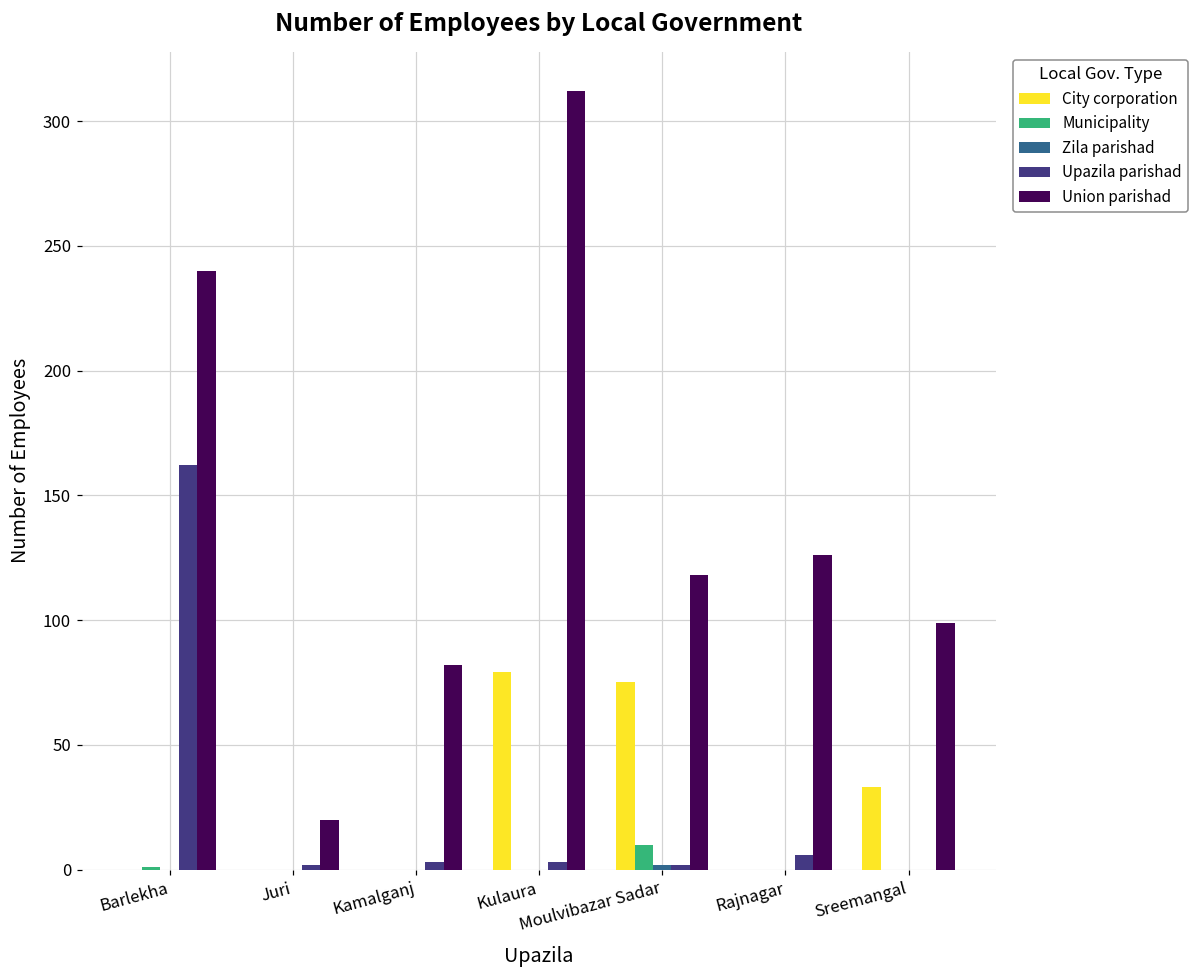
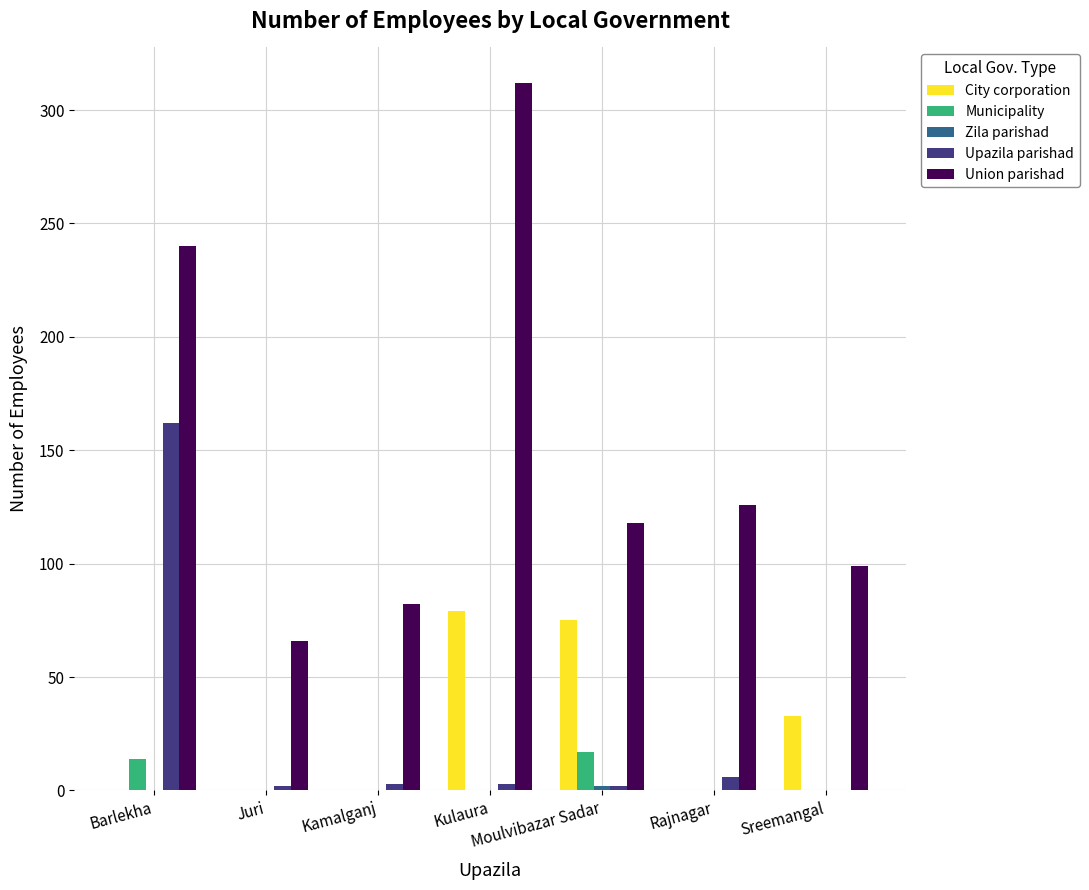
  {
    "City corporation": {
      "Barlekha": 0,
      "Juri": 0,
      "Kamalganj": 0,
      "Kulaura": 79,
      "Moulvibazar Sadar": 75,
      "Rajnagar": 0,
      "Sreemangal": 33
    },
    "Municipality": {
-     "Barlekha": 1,
+     "Barlekha": 14,
      "Juri": 0,
      "Kamalganj": 0,
      "Kulaura": 0,
-     "Moulvibazar Sadar": 10,
+     "Moulvibazar Sadar": 17,
      "Rajnagar": 0,
      "Sreemangal": 0
    },
    "Union parishad": {
      "Barlekha": 240,
-     "Juri": 20,
+     "Juri": 66,
      "Kamalganj": 82,
      "Kulaura": 312,
      "Moulvibazar Sadar": 118,
      "Rajnagar": 126,
      "Sreemangal": 99
    }
  }
